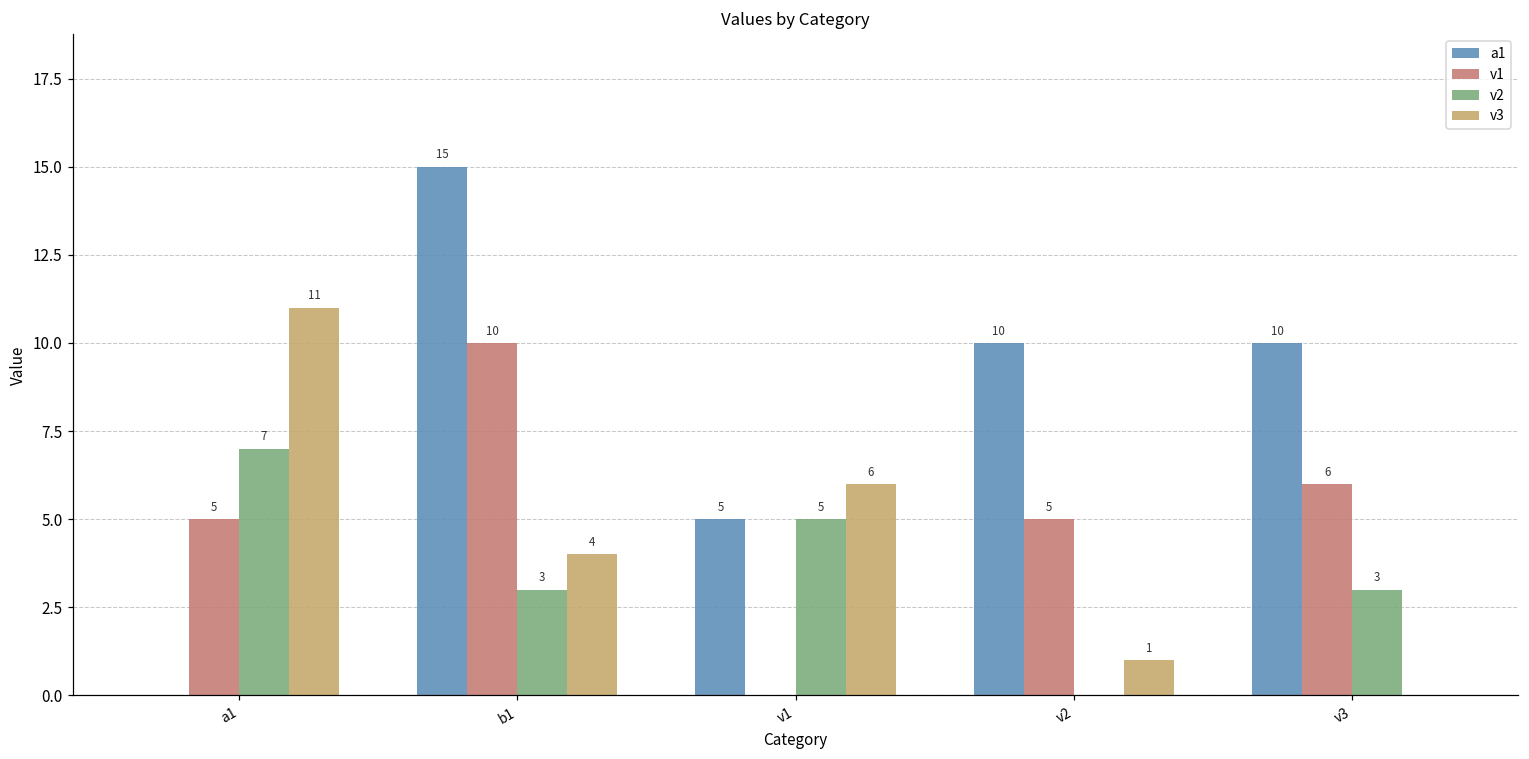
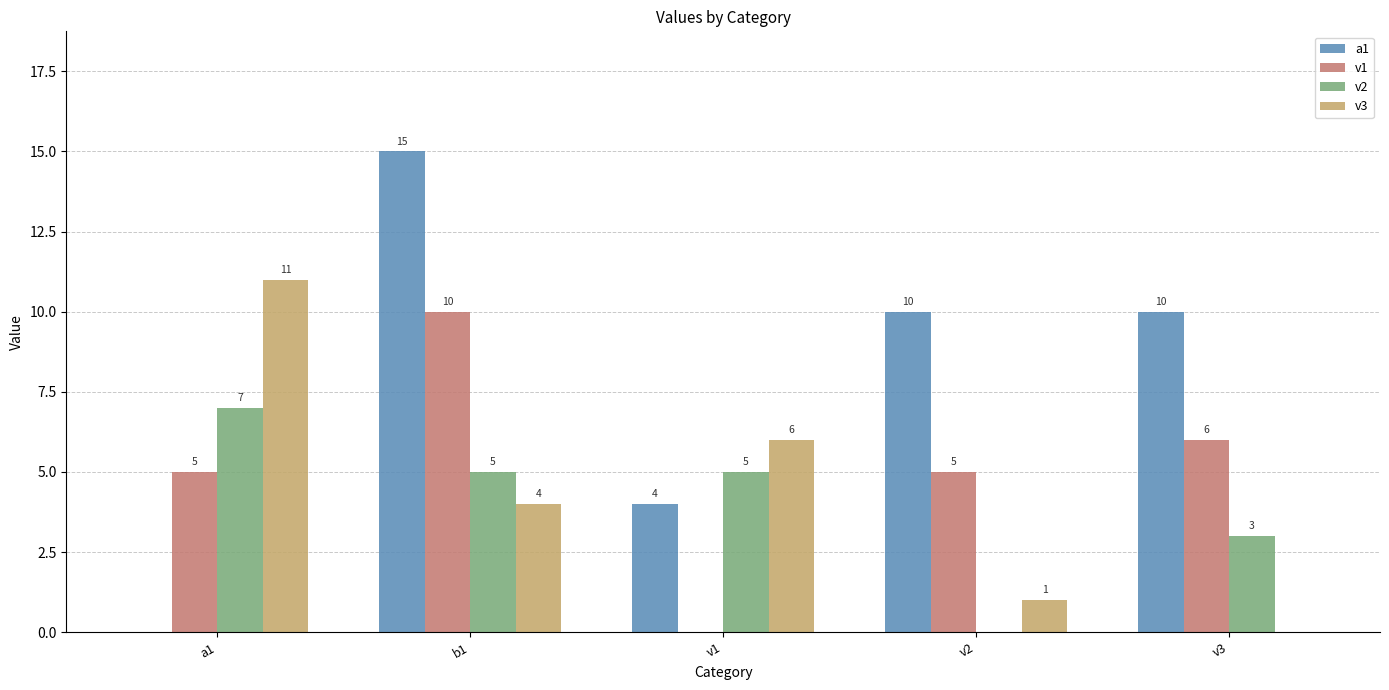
  {
    "a1": {
      "b1": 15,
-     "v1": 5,
+     "v1": 4,
      "v2": 10,
      "v3": 10
    },
    "v2": {
      "a1": 7,
-     "b1": 3,
+     "b1": 5,
      "v1": 5,
      "v3": 3
    }
  }
